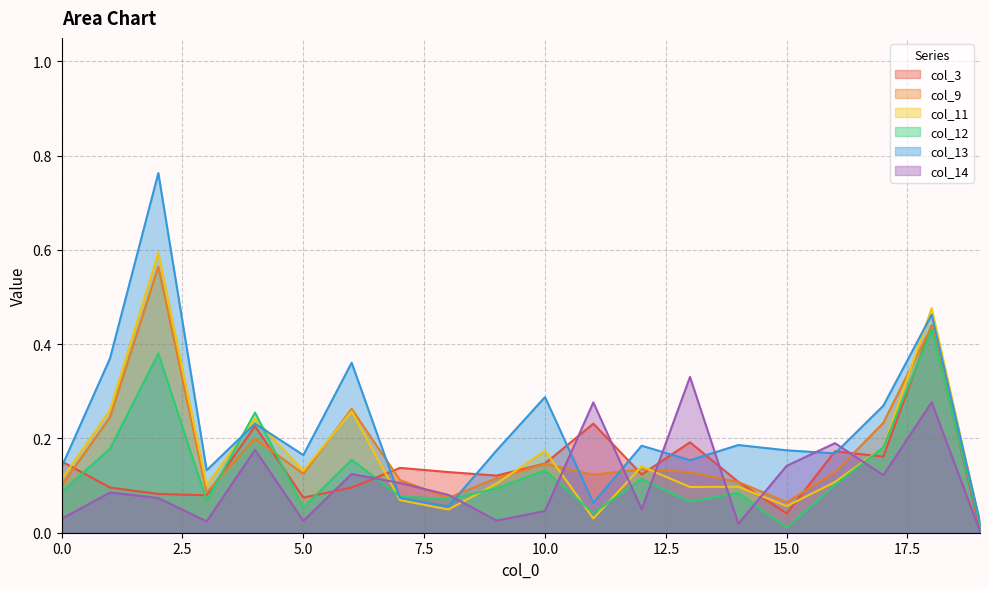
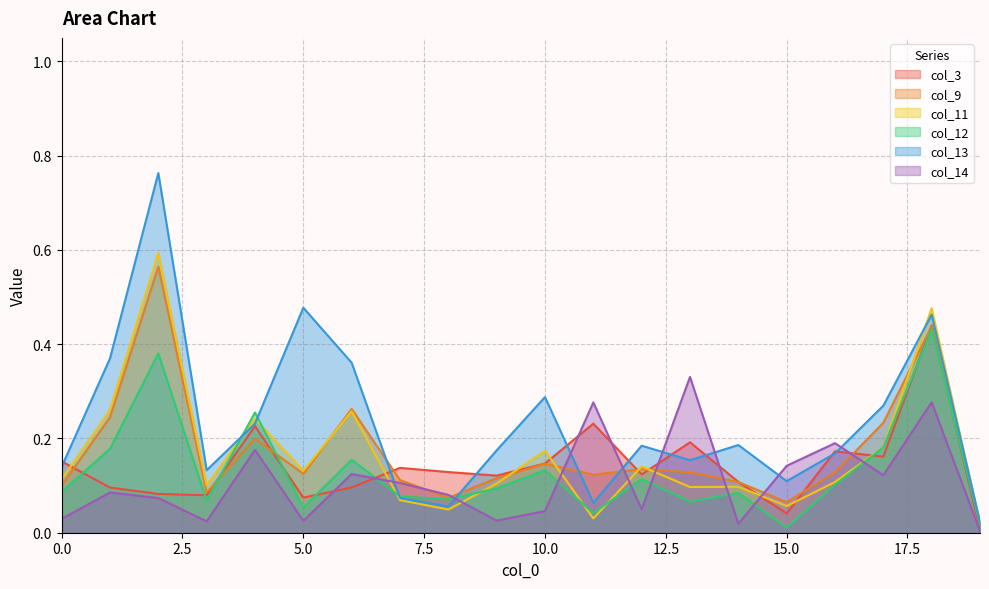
  {
    "col_12": {
      "0.0": 0.09,
      "5.0": 0.05,
      "10.0": 0.13,
      "15.0": 0.01
    },
    "col_13": {
      "0.0": 0.14,
-     "5.0": 0.16,
+     "5.0": 0.48,
      "10.0": 0.29,
-     "15.0": 0.17
+     "15.0": 0.11
    },
    "col_14": {
      "0.0": 0.03,
      "5.0": 0.03,
      "10.0": 0.05,
      "15.0": 0.14
    }
  }
